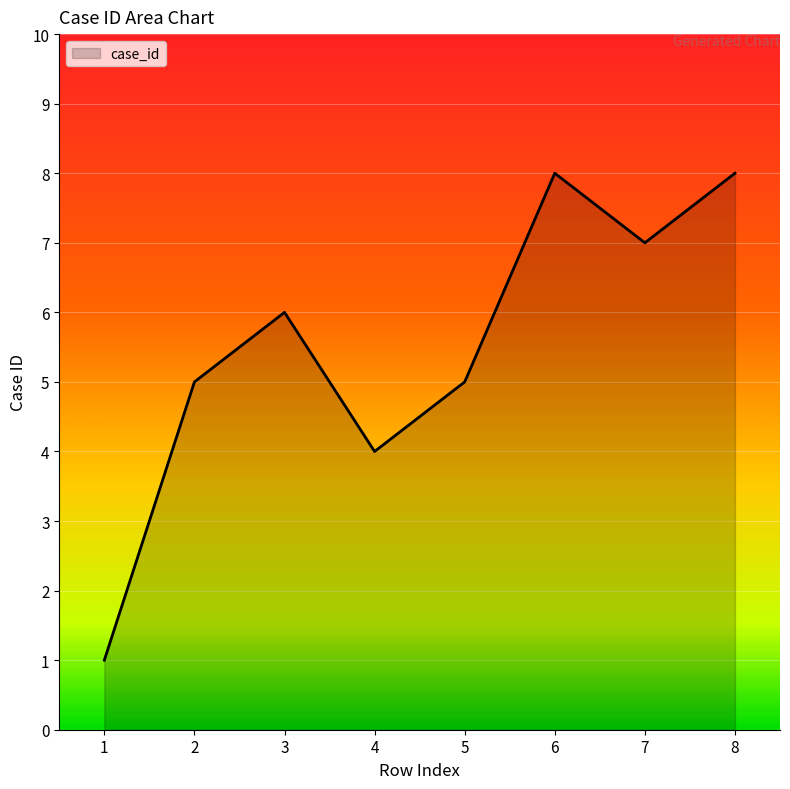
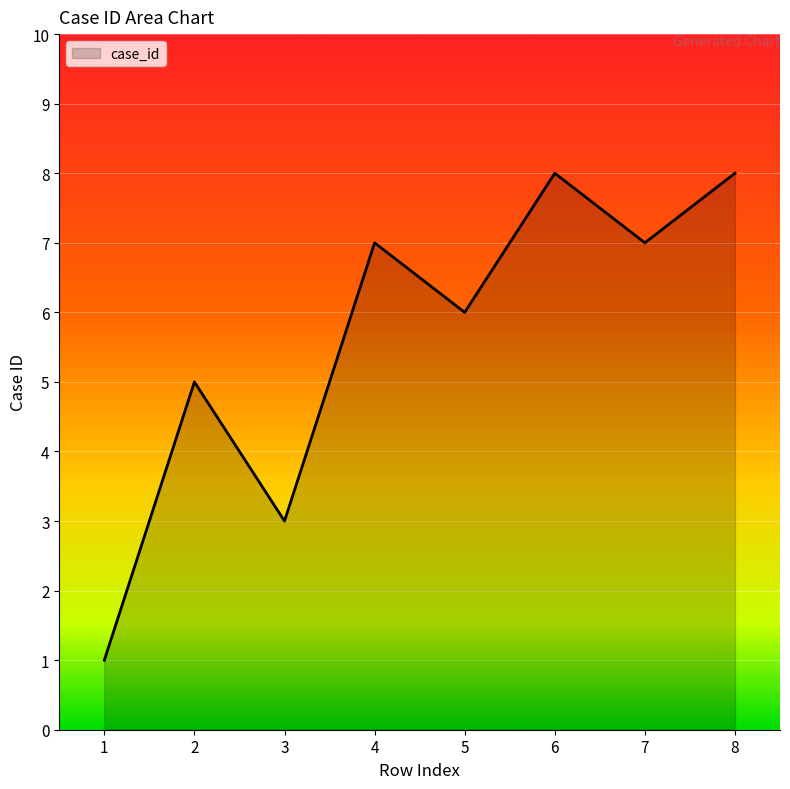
  {
    "1": 1,
    "2": 5,
-   "3": 6,
-   "4": 4,
-   "5": 5,
+   "3": 3,
+   "4": 7,
+   "5": 6,
    "6": 8,
    "7": 7,
    "8": 8
  }
